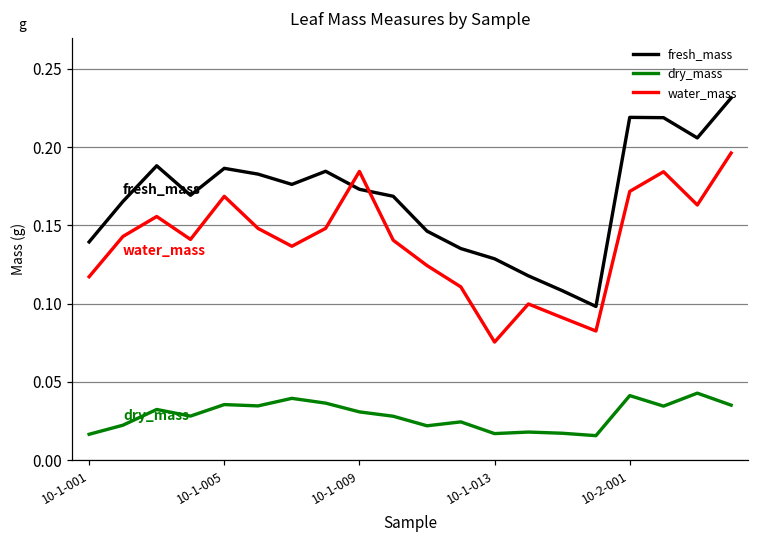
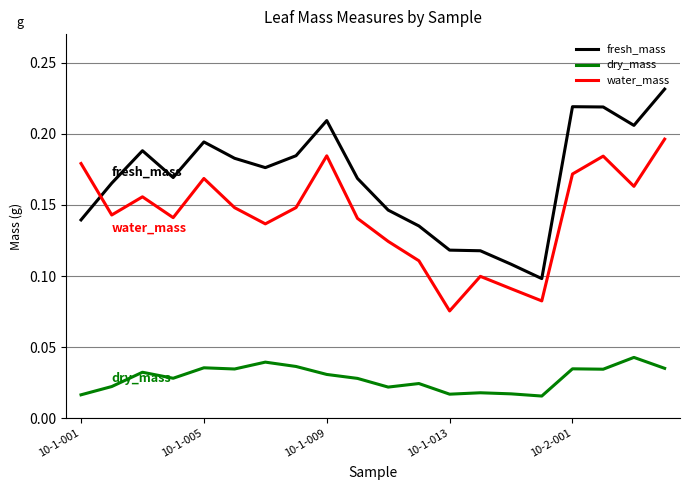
  {
    "fresh_mass": {
      "10-1-001": 0.139,
-     "10-1-005": 0.186,
-     "10-1-009": 0.173,
-     "10-1-013": 0.129,
+     "10-1-005": 0.194,
+     "10-1-009": 0.209,
+     "10-1-013": 0.118,
      "10-2-001": 0.219
    },
    "dry_mass": {
      "10-1-001": 0.017,
      "10-1-005": 0.036,
      "10-1-009": 0.031,
      "10-1-013": 0.017,
-     "10-2-001": 0.041
+     "10-2-001": 0.035
    },
    "water_mass": {
-     "10-1-001": 0.117,
+     "10-1-001": 0.179,
      "10-1-005": 0.169,
      "10-1-009": 0.184,
      "10-1-013": 0.075,
      "10-2-001": 0.172
    }
  }
